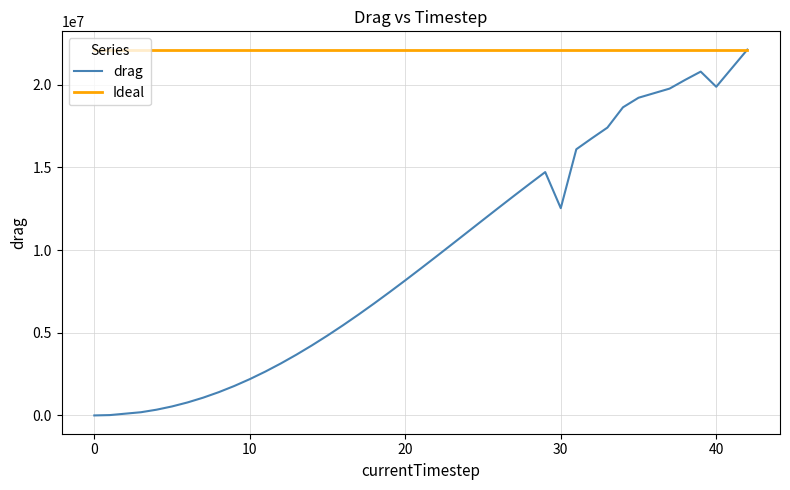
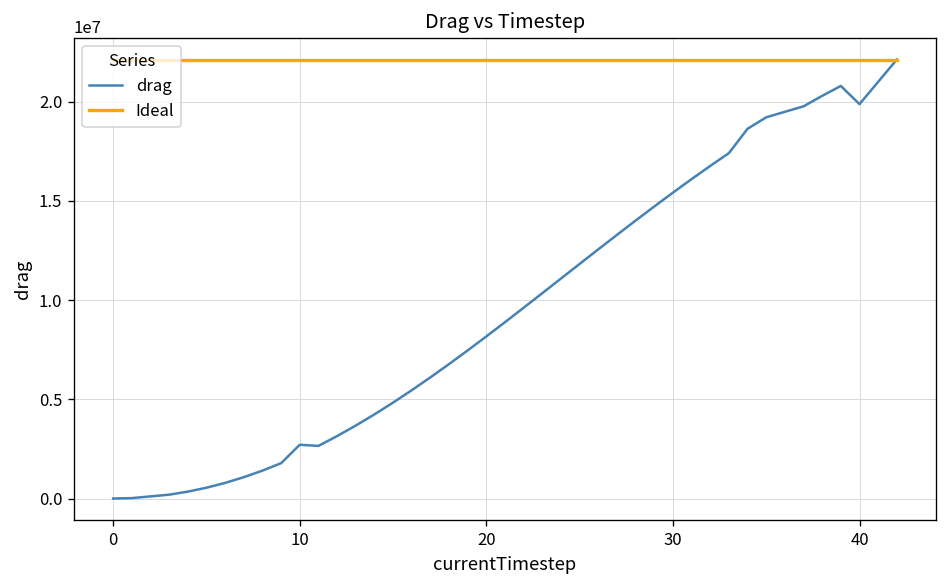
  {
    "drag": {
      "0": 0,
-     "10": 2200000,
+     "10": 2700000,
      "20": 8200000,
-     "30": 12500000,
+     "30": 15400000,
      "40": 19900000
    },
    "Ideal": {
      "10": 22100000,
      "20": 22100000,
      "30": 22100000,
      "40": 22100000
    }
  }
